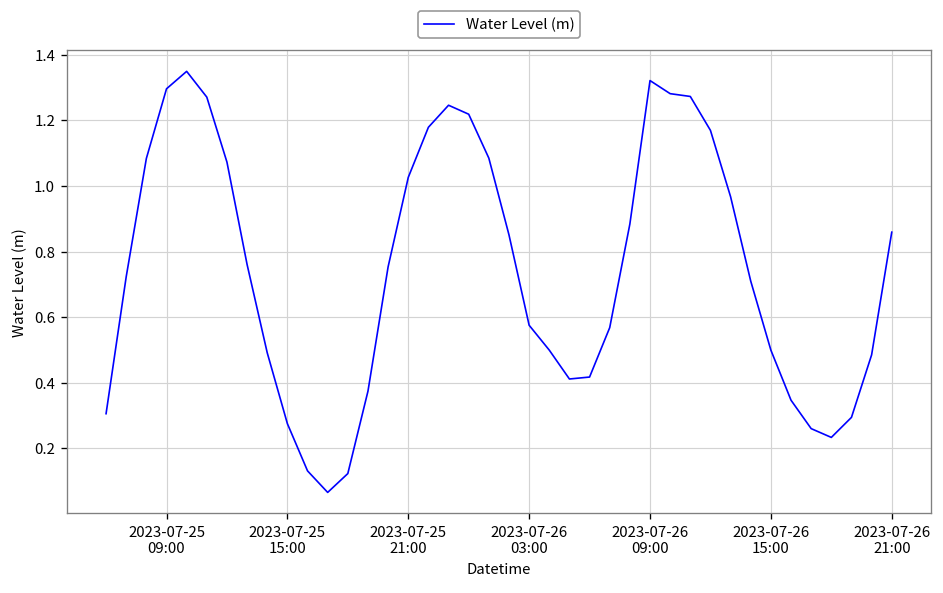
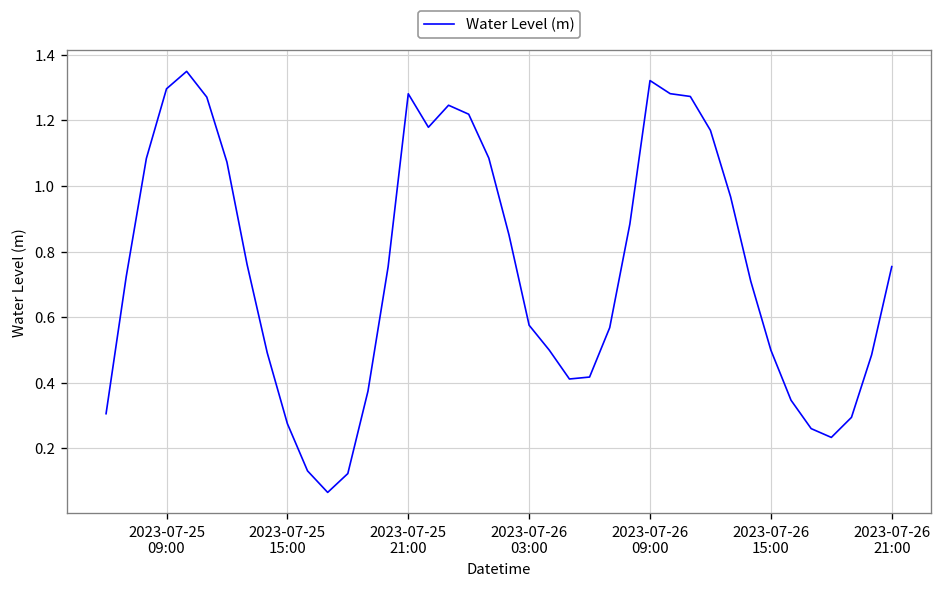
  {
    "2023-07-25 09:00": 1.30,
    "2023-07-25 15:00": 0.27,
-   "2023-07-25 21:00": 1.03,
+   "2023-07-25 21:00": 1.28,
    "2023-07-26 03:00": 0.58,
    "2023-07-26 09:00": 1.32,
    "2023-07-26 15:00": 0.50,
-   "2023-07-26 21:00": 0.86
+   "2023-07-26 21:00": 0.75
  }
